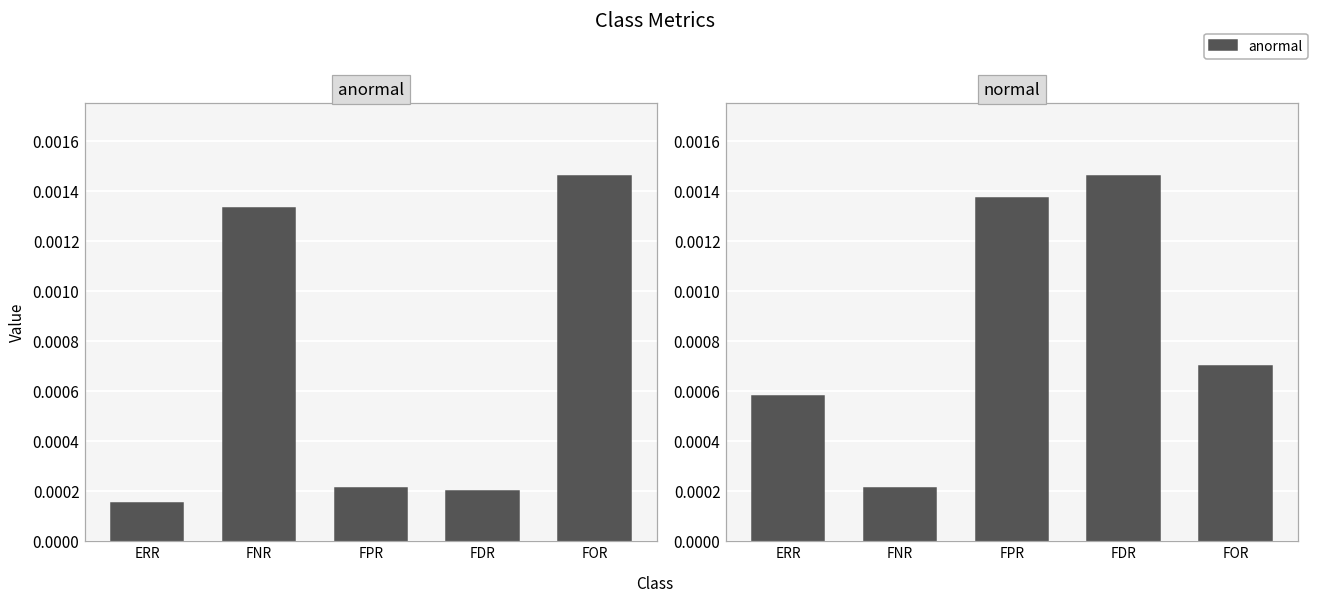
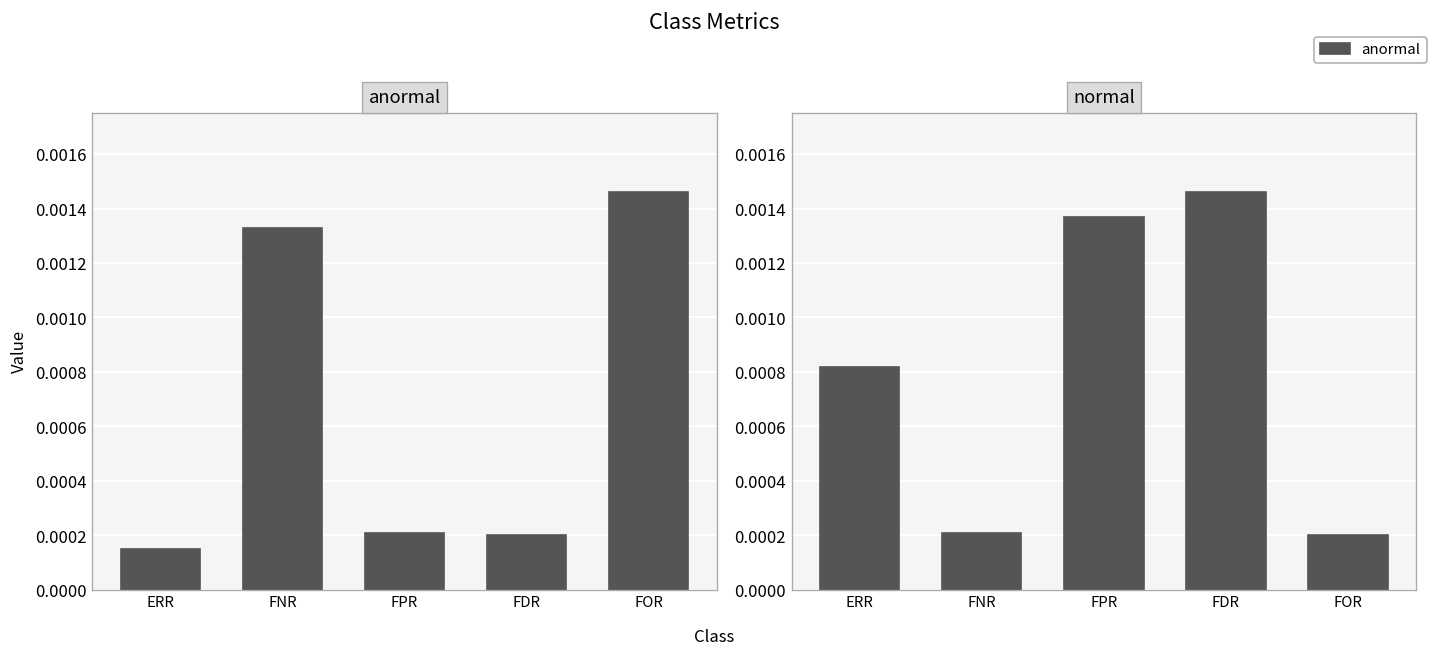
  {
    "anormal": {
      "ERR": 0.00015,
      "FNR": 0.00133,
      "FPR": 0.00021,
      "FDR": 0.00020,
      "FOR": 0.00146
    },
    "normal": {
-     "ERR": 0.00058,
+     "ERR": 0.00082,
      "FNR": 0.00021,
      "FPR": 0.00137,
      "FDR": 0.00146,
-     "FOR": 0.0007
+     "FOR": 0.0002
    }
  }
